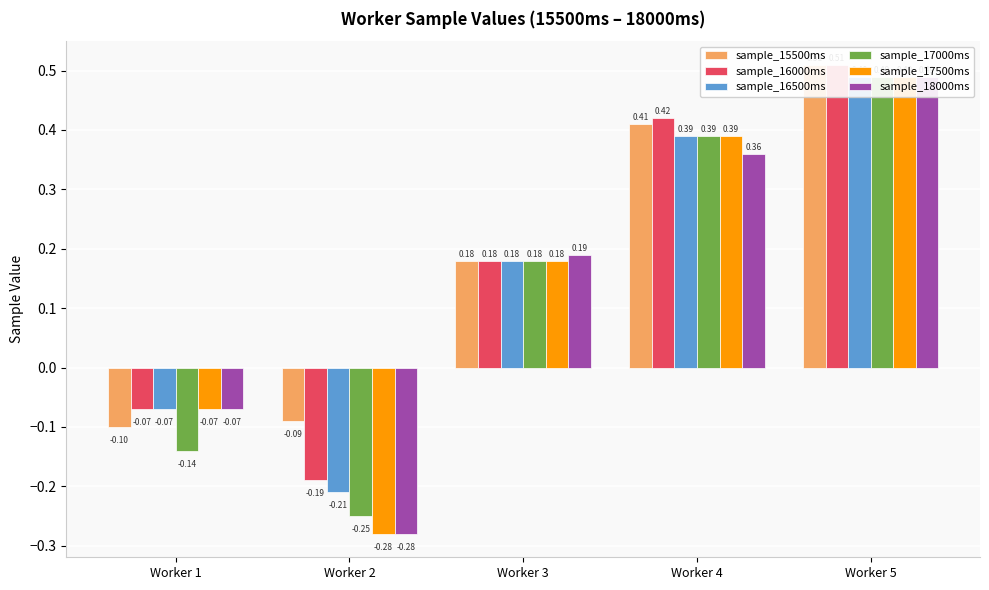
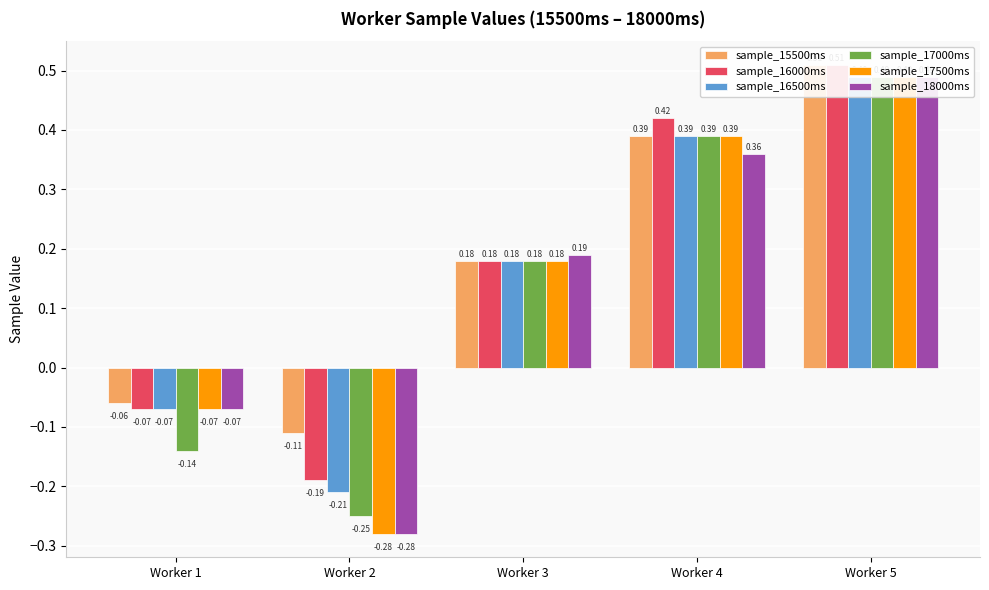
  {
    "sample_15500ms": {
-     "Worker 1": -0.10,
-     "Worker 2": -0.09,
+     "Worker 1": -0.06,
+     "Worker 2": -0.11,
      "Worker 3": 0.18,
-     "Worker 4": 0.41
+     "Worker 4": 0.39
    },
    "sample_16000ms": {
      "Worker 1": -0.07,
      "Worker 2": -0.19,
      "Worker 3": 0.18,
      "Worker 4": 0.42
    },
    "sample_16500ms": {
      "Worker 1": -0.07,
      "Worker 2": -0.21,
      "Worker 3": 0.18,
      "Worker 4": 0.39
    },
    "sample_17000ms": {
      "Worker 1": -0.14,
      "Worker 2": -0.25,
      "Worker 3": 0.18,
      "Worker 4": 0.39
    },
    "sample_17500ms": {
      "Worker 1": -0.07,
      "Worker 2": -0.28,
      "Worker 3": 0.18,
      "Worker 4": 0.39
    },
    "sample_18000ms": {
      "Worker 1": -0.07,
      "Worker 2": -0.28,
      "Worker 3": 0.19,
      "Worker 4": 0.36
    }
  }
